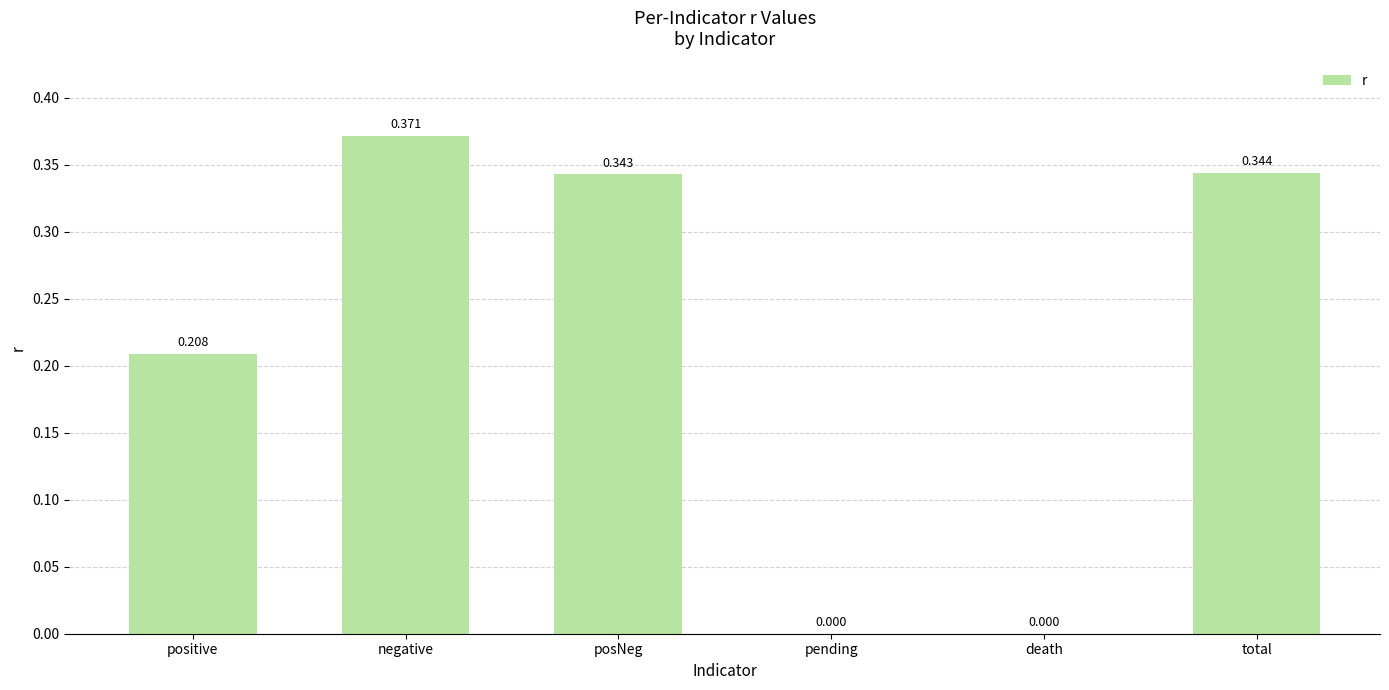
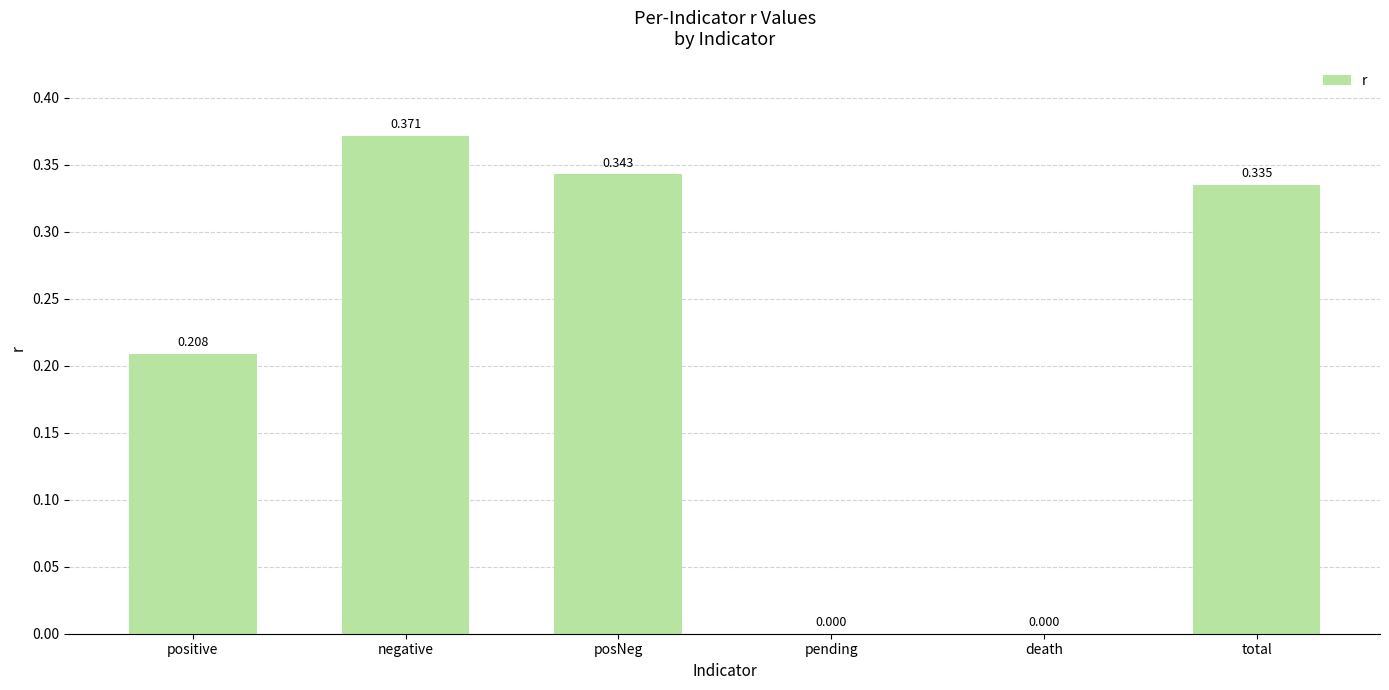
  {
    "positive": 0.208,
    "negative": 0.371,
    "posNeg": 0.343,
    "pending": 0.000,
    "death": 0.000,
-   "total": 0.344
+   "total": 0.335
  }
